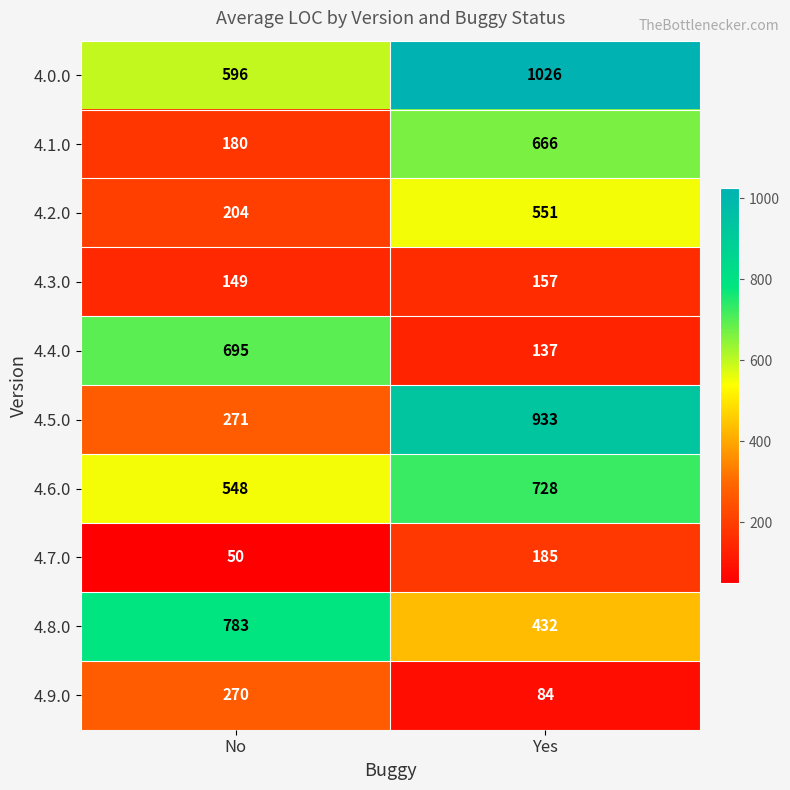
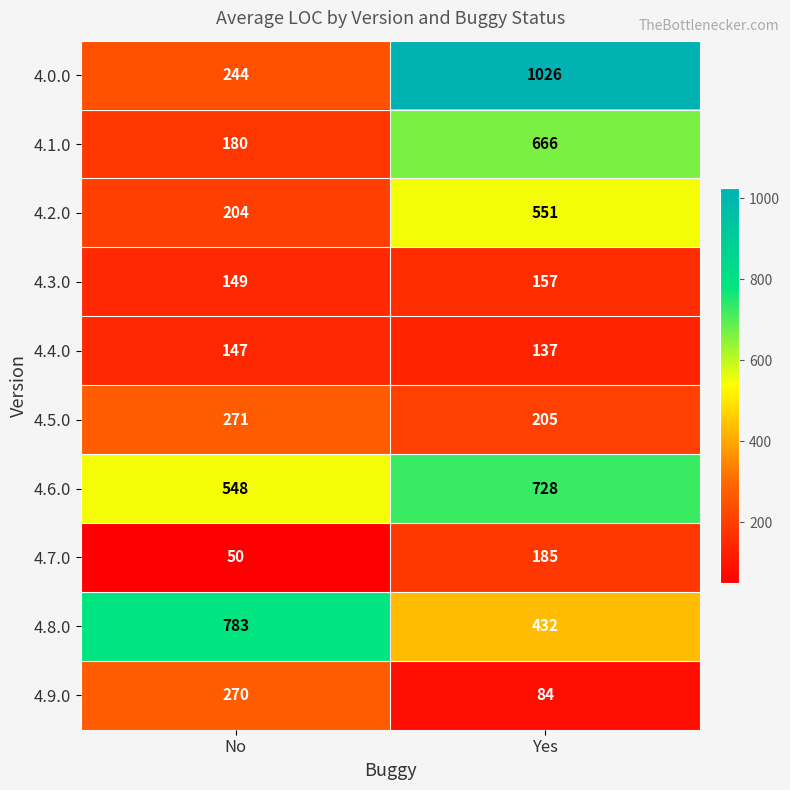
  {
    "4.0.0": {
-     "No": 596,
+     "No": 244,
      "Yes": 1026
    },
    "4.1.0": {
      "No": 180,
      "Yes": 666
    },
    "4.2.0": {
      "No": 204,
      "Yes": 551
    },
    "4.3.0": {
      "No": 149,
      "Yes": 157
    },
    "4.4.0": {
-     "No": 695,
+     "No": 147,
      "Yes": 137
    },
    "4.5.0": {
      "No": 271,
-     "Yes": 933
+     "Yes": 205
    },
    "4.6.0": {
      "No": 548,
      "Yes": 728
    },
    "4.7.0": {
      "No": 50,
      "Yes": 185
    },
    "4.8.0": {
      "No": 783,
      "Yes": 432
    },
    "4.9.0": {
      "No": 270,
      "Yes": 84
    }
  }
